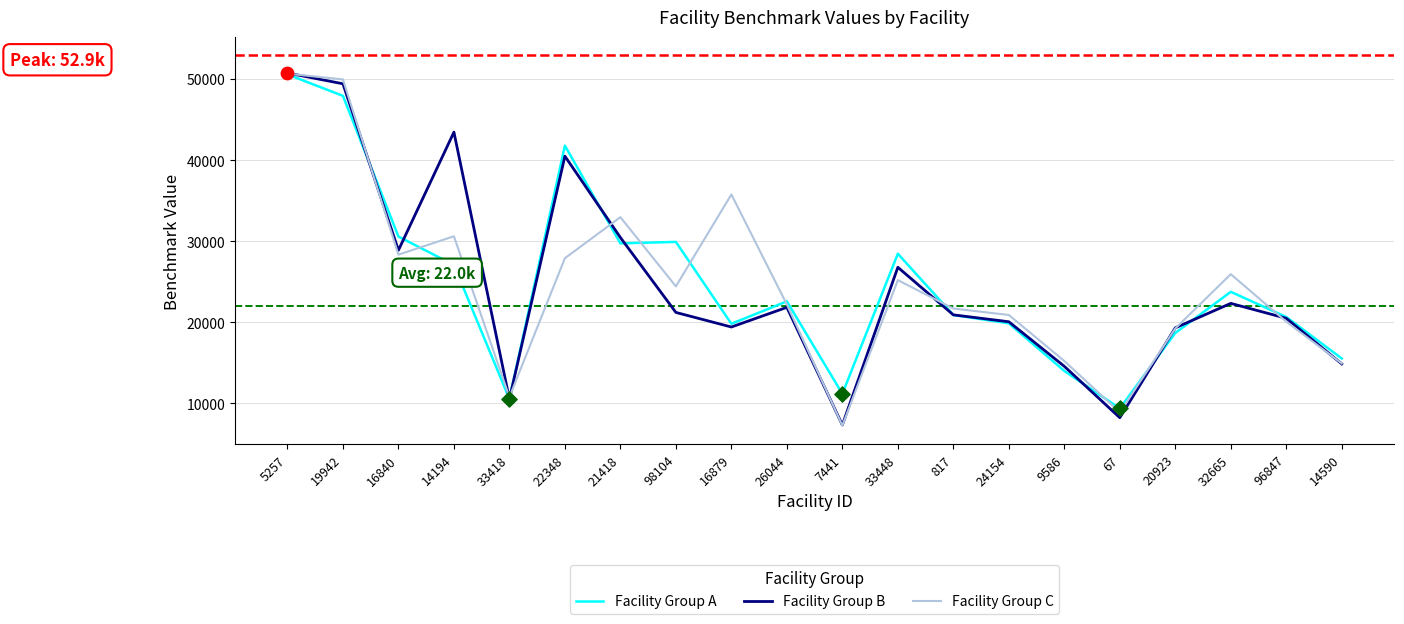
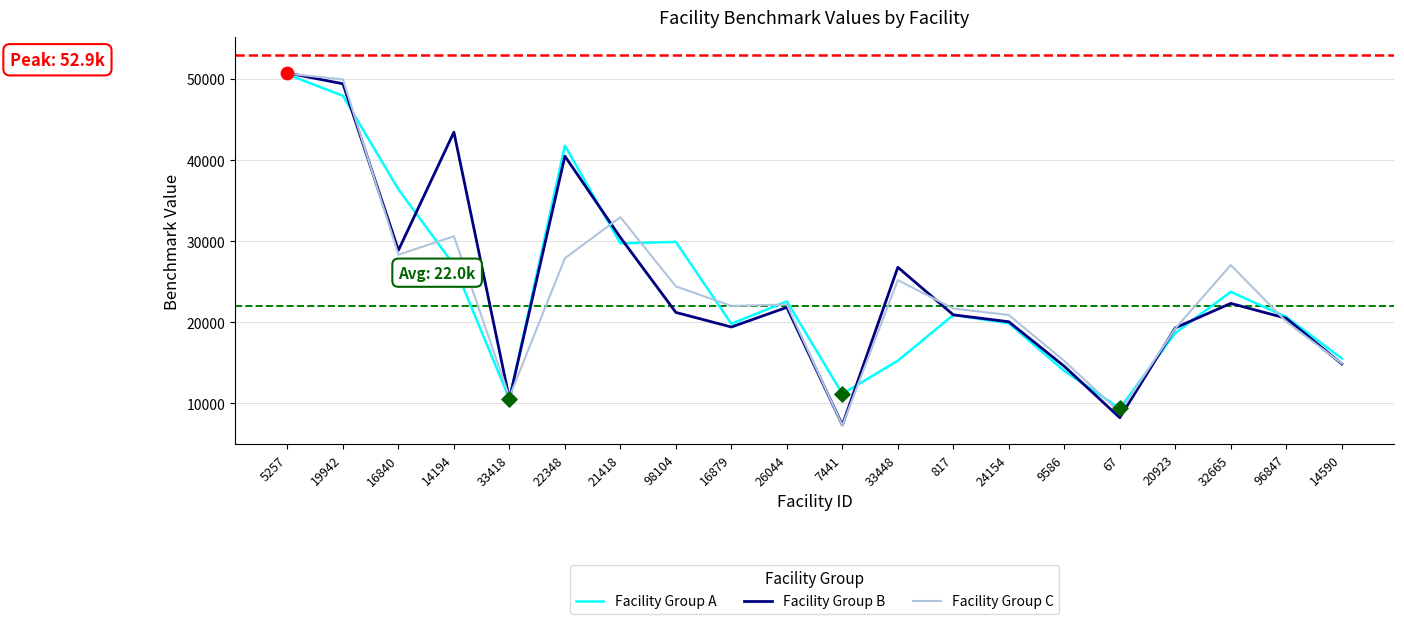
  {
    "Facility Group A": {
      "19942": 48000,
-     "16840": 31000,
+     "16840": 36000,
      "22348": 42000,
      "21418": 30000,
      "98104": 30000,
      "16879": 20000,
      "26044": 23000,
-     "33448": 28000,
+     "33448": 15000,
      "9586": 14000,
      "20923": 19000,
      "32665": 24000,
      "14590": 16000
    },
    "Facility Group B": {
      "19942": 49000,
      "16840": 29000,
      "14194": 43000,
      "22348": 40000,
      "21418": 30000,
      "98104": 21000,
      "16879": 19000,
      "26044": 22000,
      "33448": 27000,
      "9586": 15000,
      "67": 8000,
      "32665": 22000
    },
    "Facility Group C": {
      "19942": 50000,
      "16840": 28000,
      "14194": 31000,
      "22348": 28000,
      "21418": 33000,
      "98104": 24000,
-     "16879": 36000,
+     "16879": 22000,
      "26044": 22000,
      "33448": 25000,
      "817": 22000,
      "24154": 21000,
      "9586": 15000,
      "67": 9000,
-     "32665": 26000,
+     "32665": 27000,
      "96847": 20000
    }
  }
